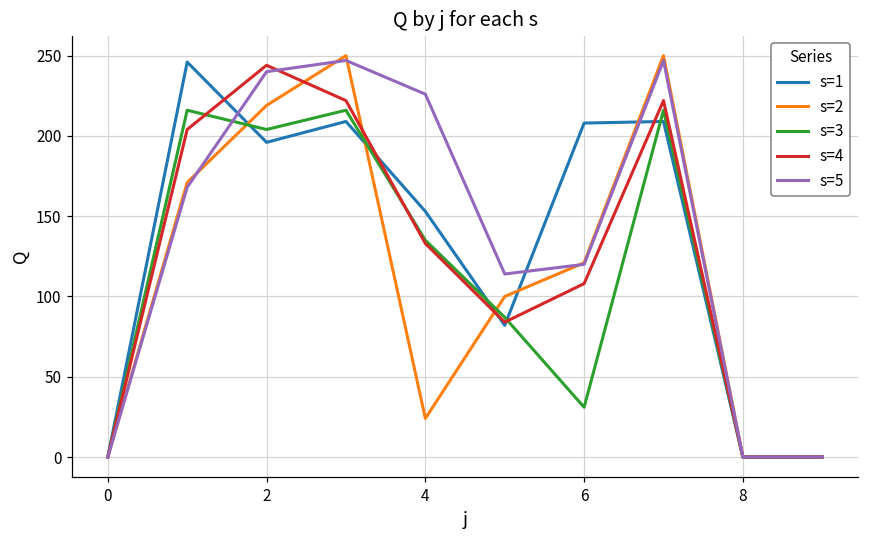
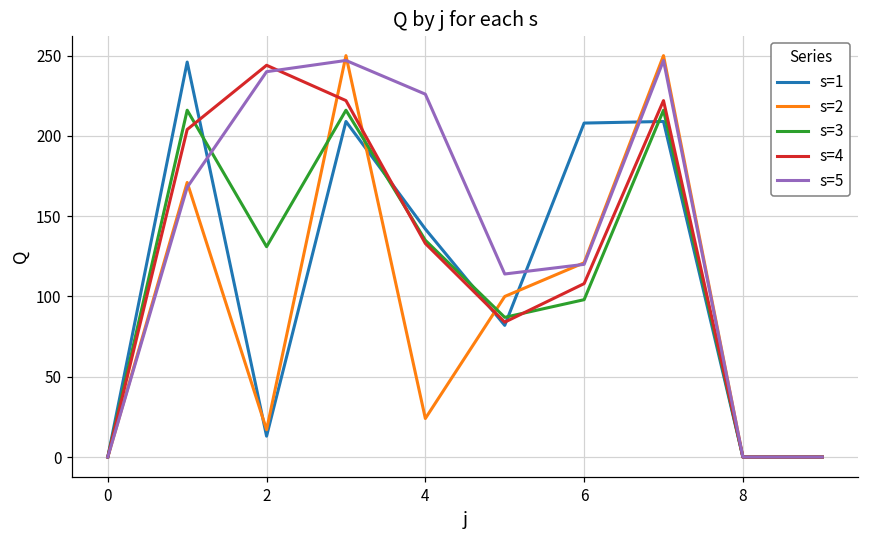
  {
    "s=1": {
-     "2": 196,
-     "4": 153,
+     "2": 13,
+     "4": 142,
      "6": 208
    },
    "s=2": {
-     "2": 219,
+     "2": 17,
      "4": 24
    },
    "s=3": {
-     "2": 204,
+     "2": 131,
      "4": 135,
-     "6": 31
+     "6": 98
    },
    "s=4": {
      "2": 244,
      "4": 133,
      "6": 108
    },
    "s=5": {
      "2": 240,
      "4": 226
    }
  }
